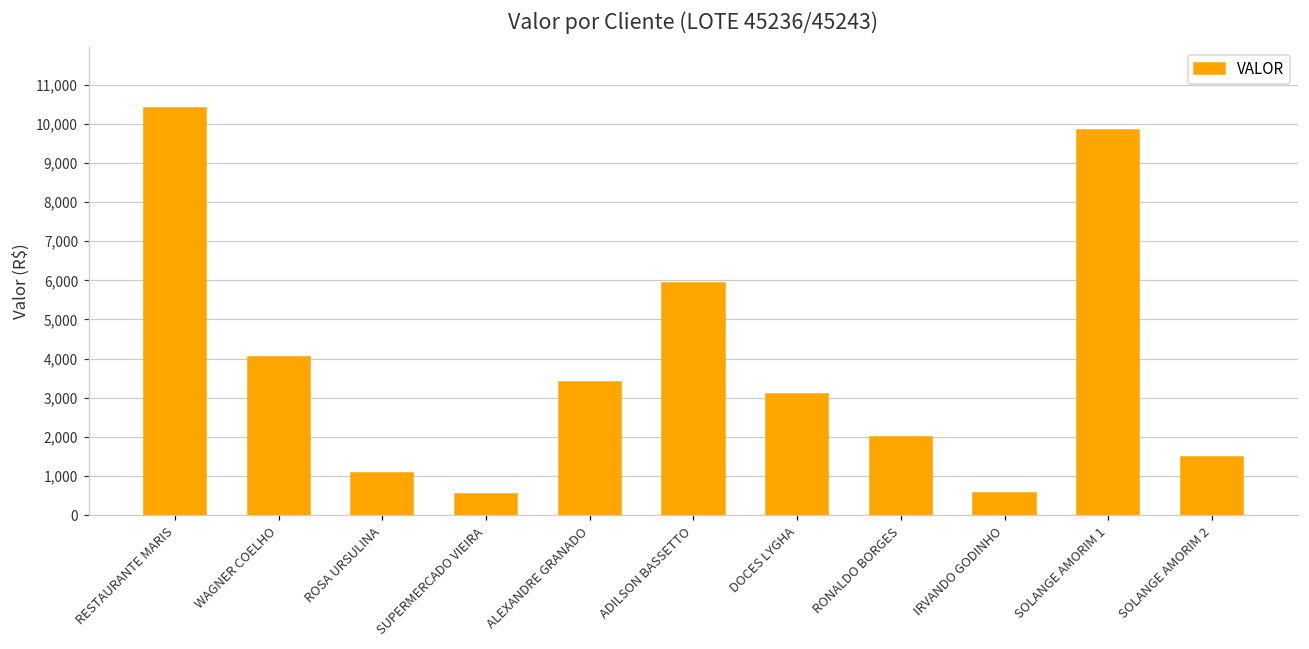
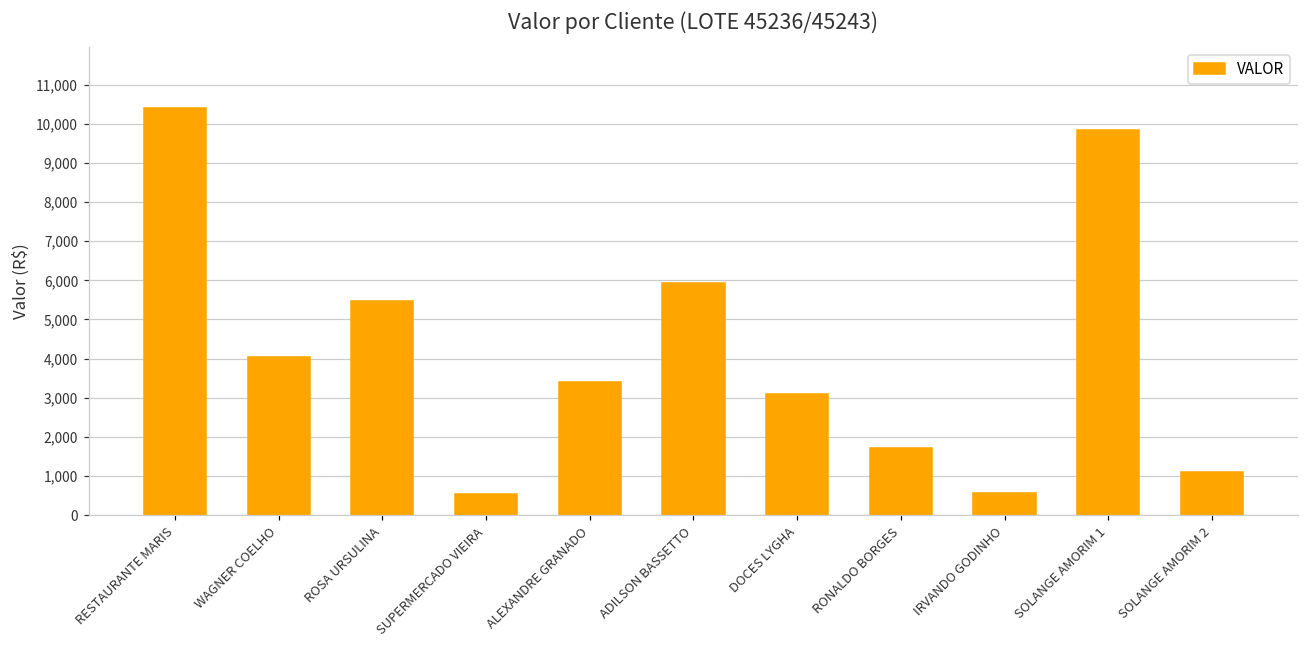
  {
    "RESTAURANTE MARIS": "10,400",
    "WAGNER COELHO": "4,000",
-   "ROSA URSULINA": "1,100",
+   "ROSA URSULINA": "5,500",
    "SUPERMERCADO VIEIRA": "600",
    "ALEXANDRE GRANADO": "3,400",
    "ADILSON BASSETTO": "5,900",
    "DOCES LYGHA": "3,100",
-   "RONALDO BORGES": "2,000",
+   "RONALDO BORGES": "1,700",
    "IRVANDO GODINHO": "600",
    "SOLANGE AMORIM 1": "9,800",
-   "SOLANGE AMORIM 2": "1,500"
+   "SOLANGE AMORIM 2": "1,100"
  }
